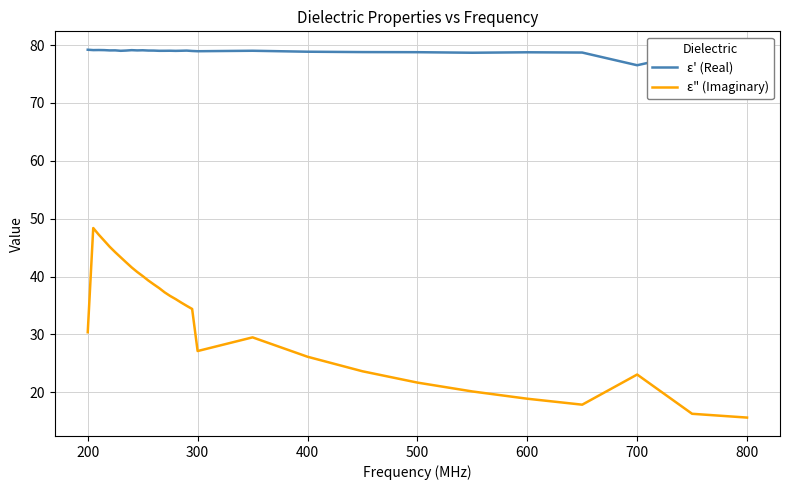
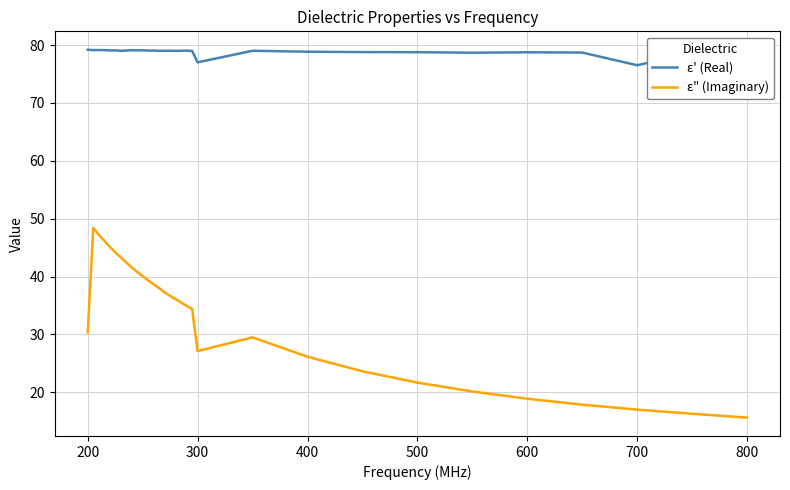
  {
    "ε' (Real)": {
      "200": 79,
-     "300": 79,
+     "300": 77,
      "400": 79,
      "500": 79,
      "600": 79,
      "700": 77
    },
    "ε\" (Imaginary)": {
      "200": 30,
      "300": 27,
      "400": 26,
      "500": 22,
      "600": 19,
-     "700": 23,
+     "700": 17,
      "800": 16
    }
  }
